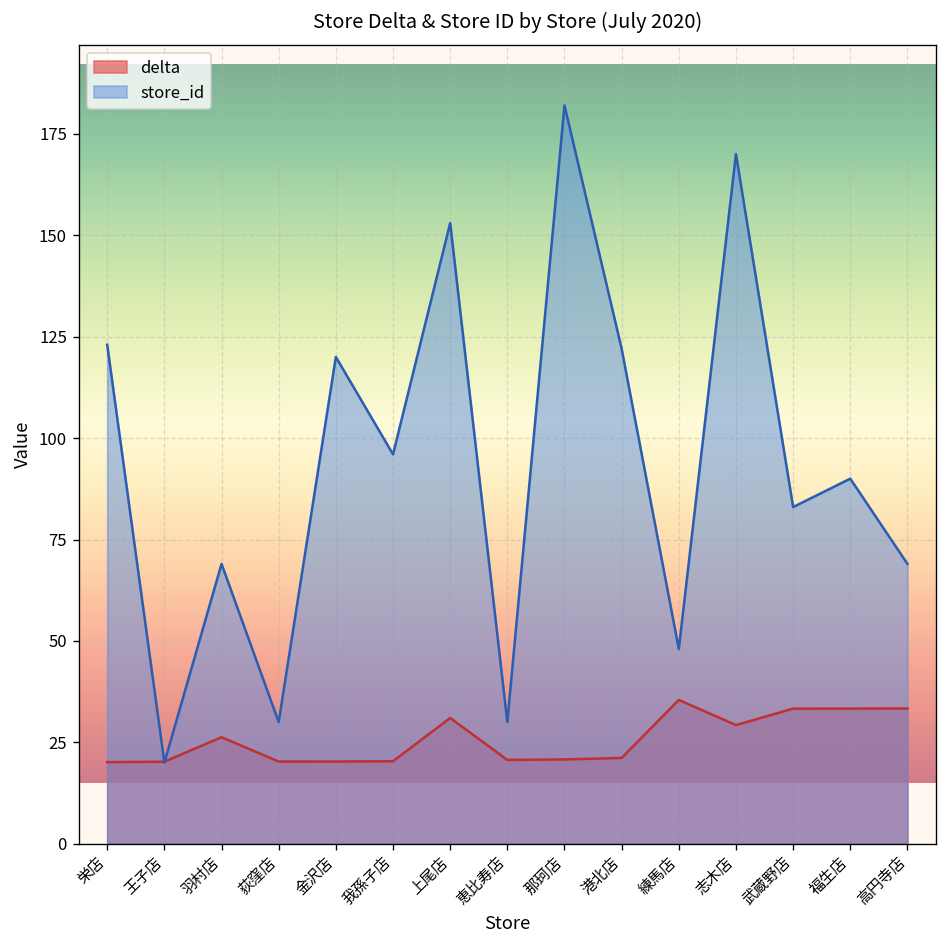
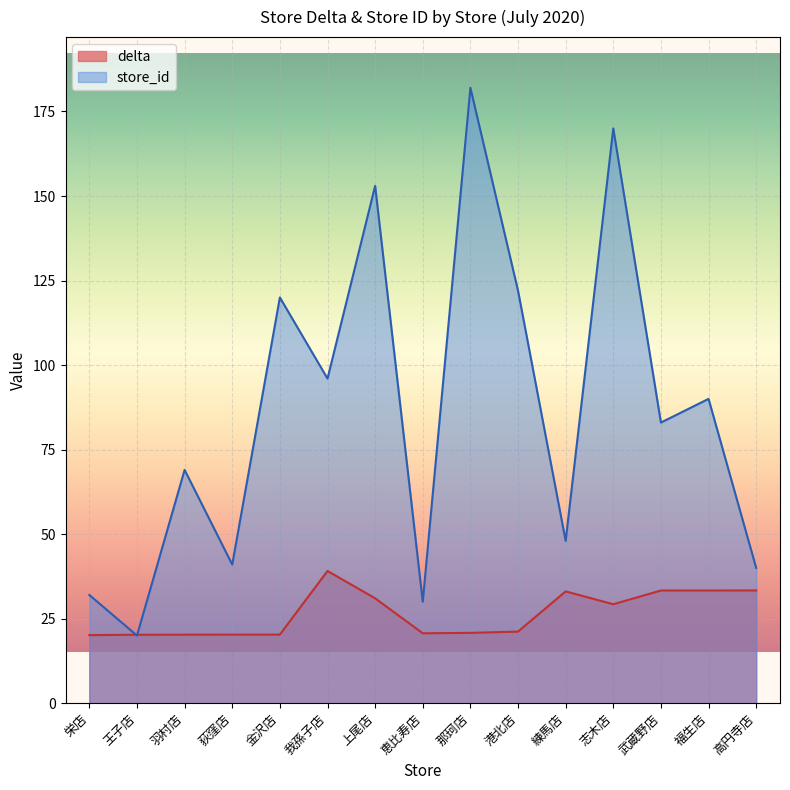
  {
    "delta": {
      "栄店": 20,
-     "羽村店": 26,
+     "羽村店": 20,
      "荻窪店": 20,
      "金沢店": 20,
-     "我孫子店": 20,
+     "我孫子店": 39,
      "上尾店": 31,
      "恵比寿店": 21,
      "那珂店": 21,
      "港北店": 21,
-     "練馬店": 35,
+     "練馬店": 33,
      "志木店": 29,
      "武蔵野店": 33,
      "福生店": 33,
      "高円寺店": 33
    },
    "store_id": {
-     "栄店": 123,
+     "栄店": 32,
      "羽村店": 69,
-     "荻窪店": 30,
+     "荻窪店": 41,
      "金沢店": 120,
      "我孫子店": 96,
      "上尾店": 153,
      "恵比寿店": 30,
      "那珂店": 182,
      "港北店": 122,
      "練馬店": 48,
      "志木店": 170,
      "武蔵野店": 83,
      "福生店": 90,
-     "高円寺店": 69
+     "高円寺店": 40
    }
  }
